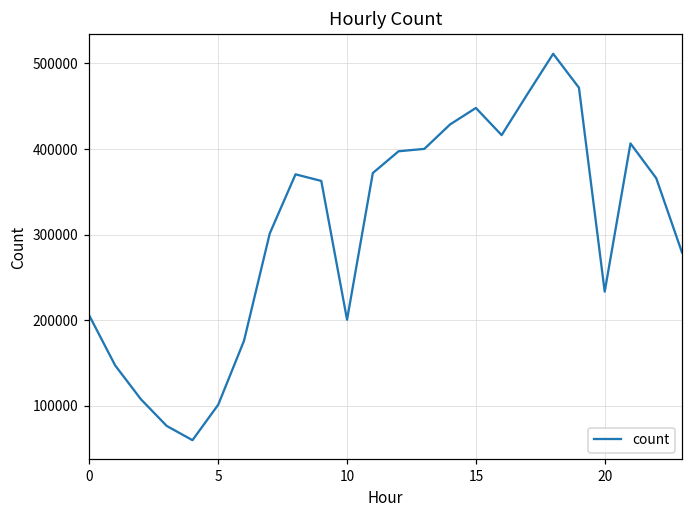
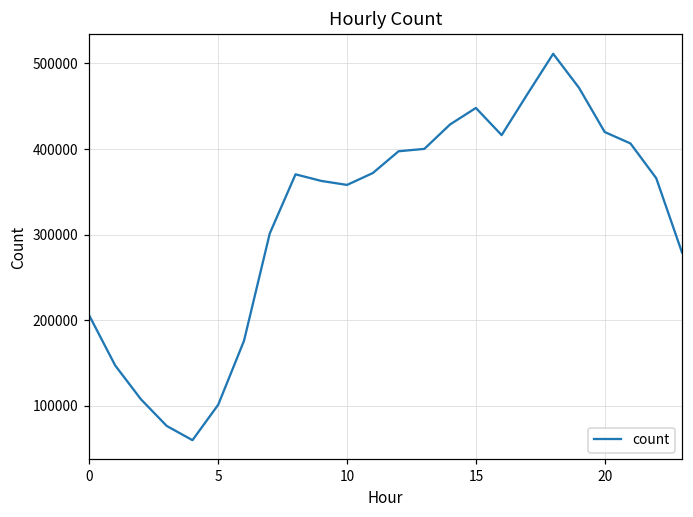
  {
    "0": 210000,
    "5": 100000,
-   "10": 200000,
+   "10": 360000,
    "15": 450000,
-   "20": 230000
+   "20": 420000
  }
